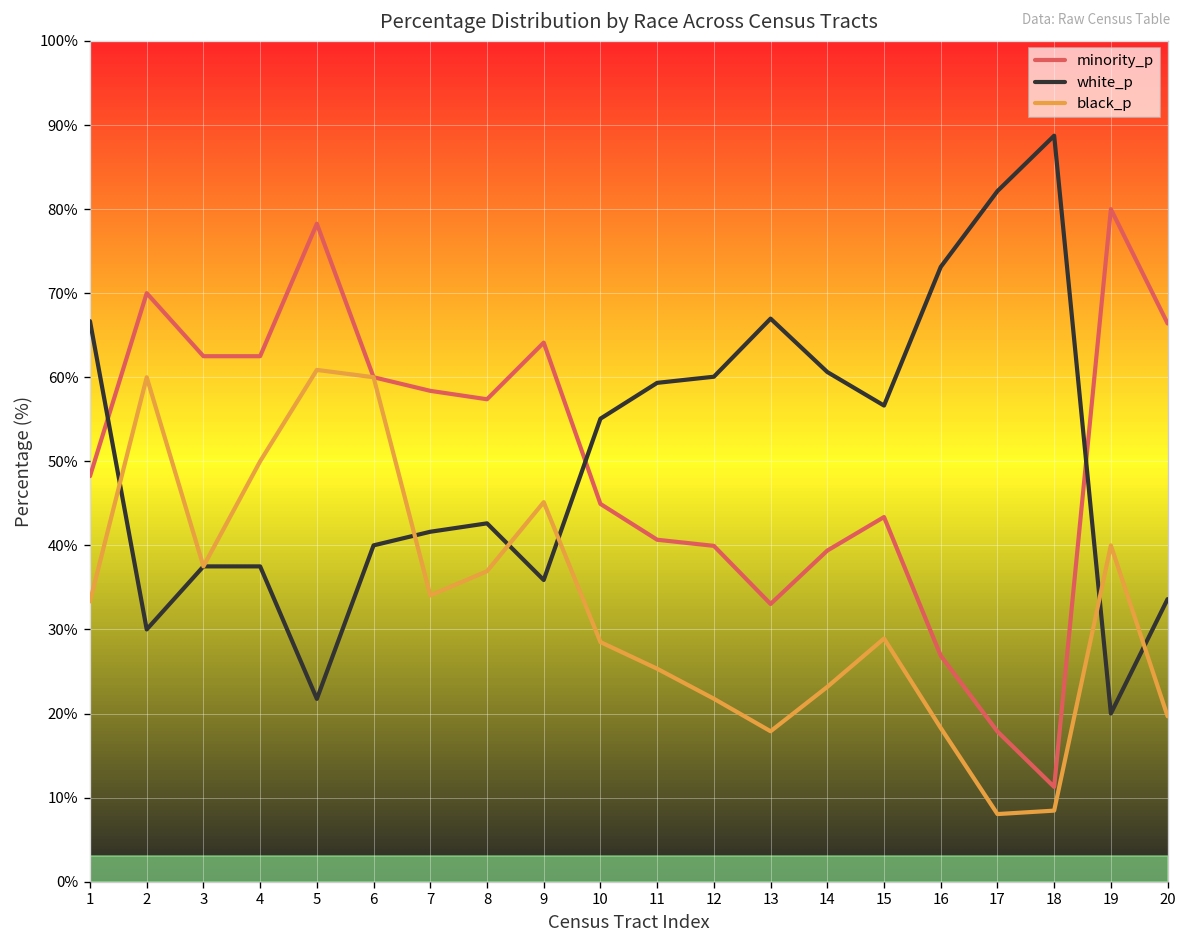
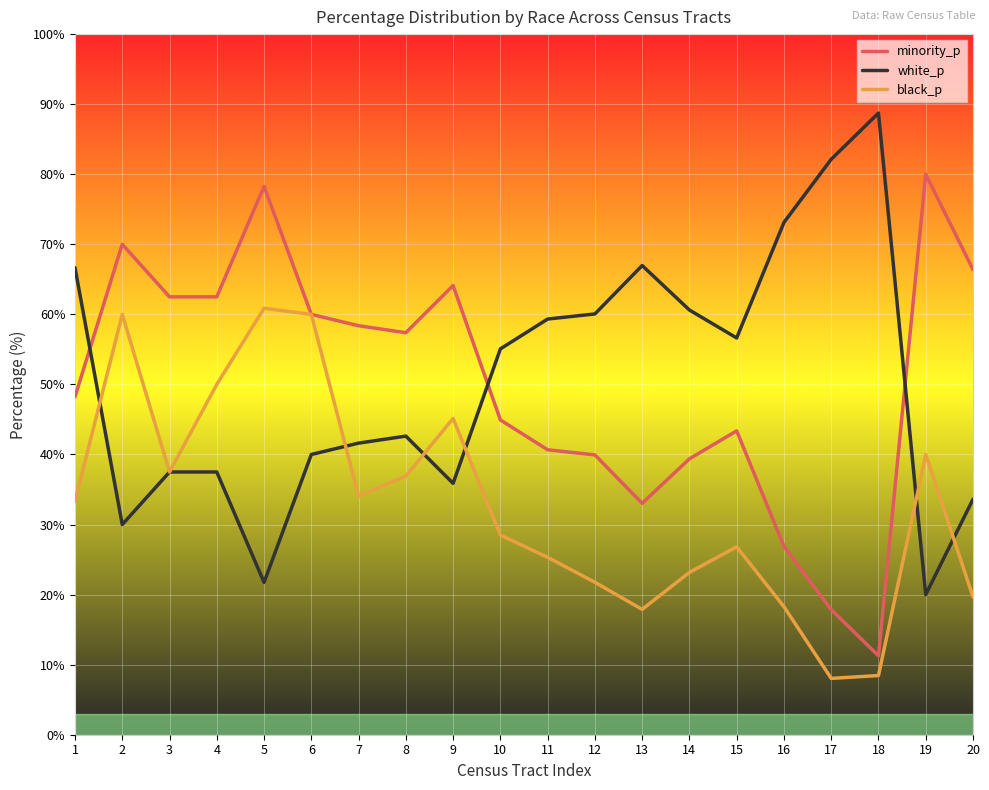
  {
    "minority_p": {
      "1": "48%",
      "2": "70%",
      "3": "63%",
      "4": "63%",
      "5": "78%",
      "7": "58%",
      "8": "57%",
      "9": "64%",
      "10": "45%",
      "11": "41%",
      "12": "40%",
      "13": "33%",
      "14": "39%",
      "15": "43%",
      "16": "27%",
      "17": "18%",
      "18": "11%",
      "19": "80%",
      "20": "66%"
    },
    "white_p": {
      "1": "67%",
      "2": "30%",
      "4": "38%",
      "5": "22%",
      "6": "40%",
      "7": "42%",
      "8": "43%",
      "9": "36%",
      "10": "55%",
      "11": "59%",
      "12": "60%",
      "13": "67%",
      "14": "61%",
      "15": "57%",
      "16": "73%",
      "17": "82%",
      "18": "89%",
      "19": "20%",
      "20": "34%"
    },
    "black_p": {
      "1": "33%",
      "2": "60%",
      "4": "50%",
      "5": "61%",
      "7": "34%",
      "8": "37%",
      "9": "45%",
      "10": "29%",
      "11": "25%",
      "12": "22%",
      "13": "18%",
      "14": "23%",
-     "15": "29%",
+     "15": "27%",
      "16": "18%",
      "17": "8%",
      "18": "8%",
      "19": "40%",
      "20": "20%"
    }
  }
